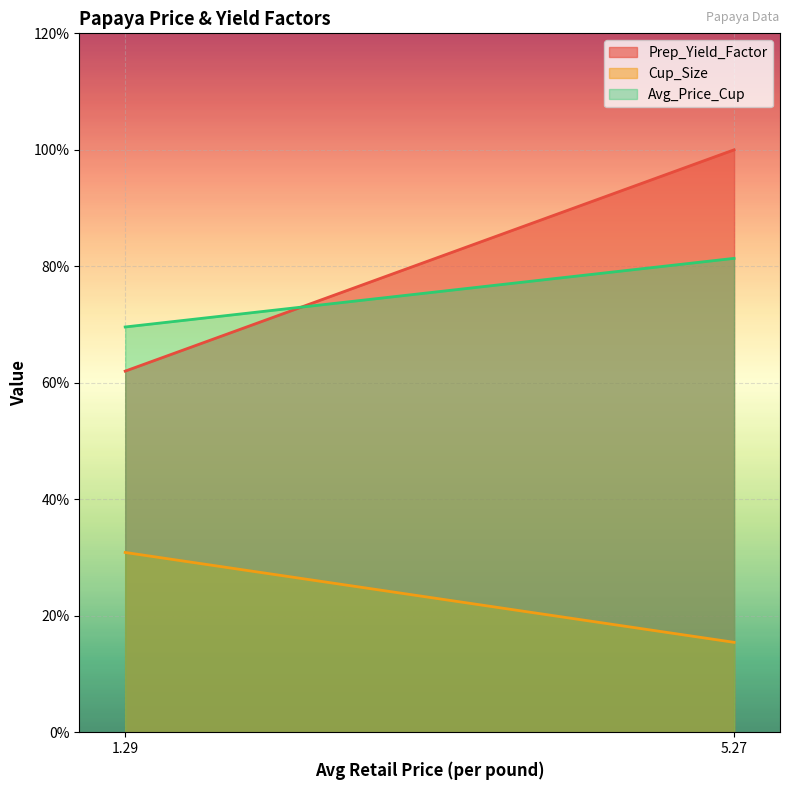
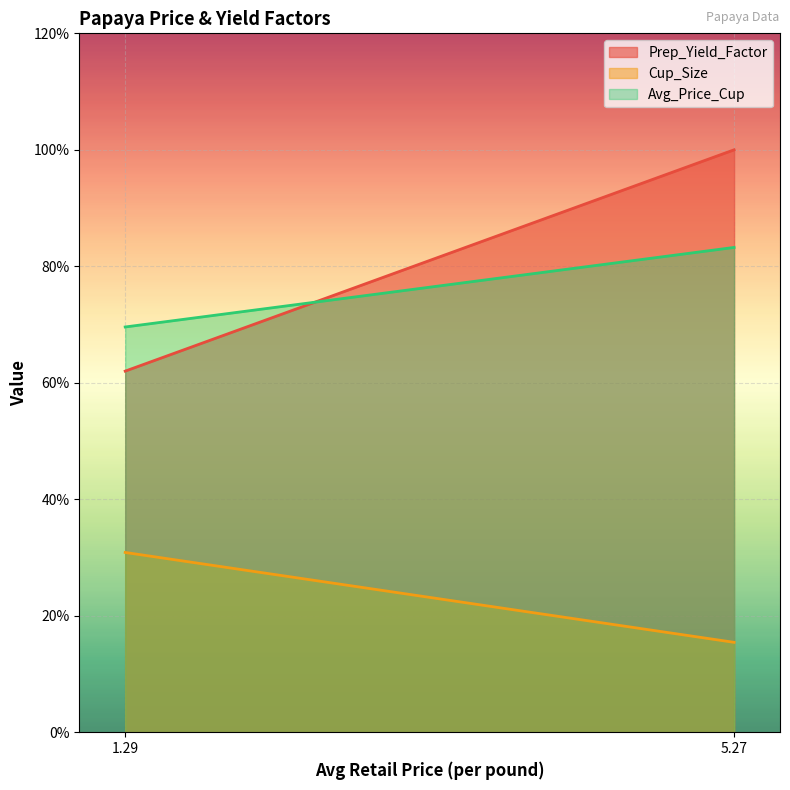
  {
    "Prep_Yield_Factor": {
      "1.29": "62%",
      "5.27": "100%"
    },
    "Cup_Size": {
      "1.29": "31%",
      "5.27": "15%"
    },
    "Avg_Price_Cup": {
      "1.29": "70%",
-     "5.27": "81%"
+     "5.27": "83%"
    }
  }
